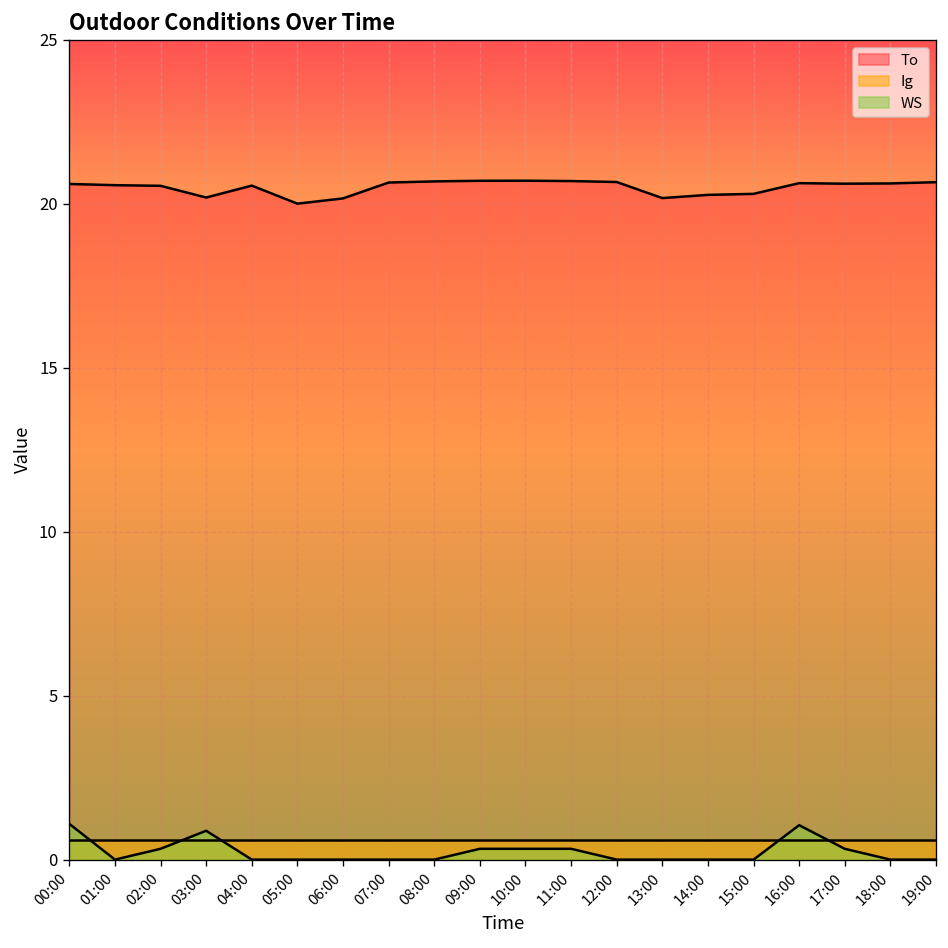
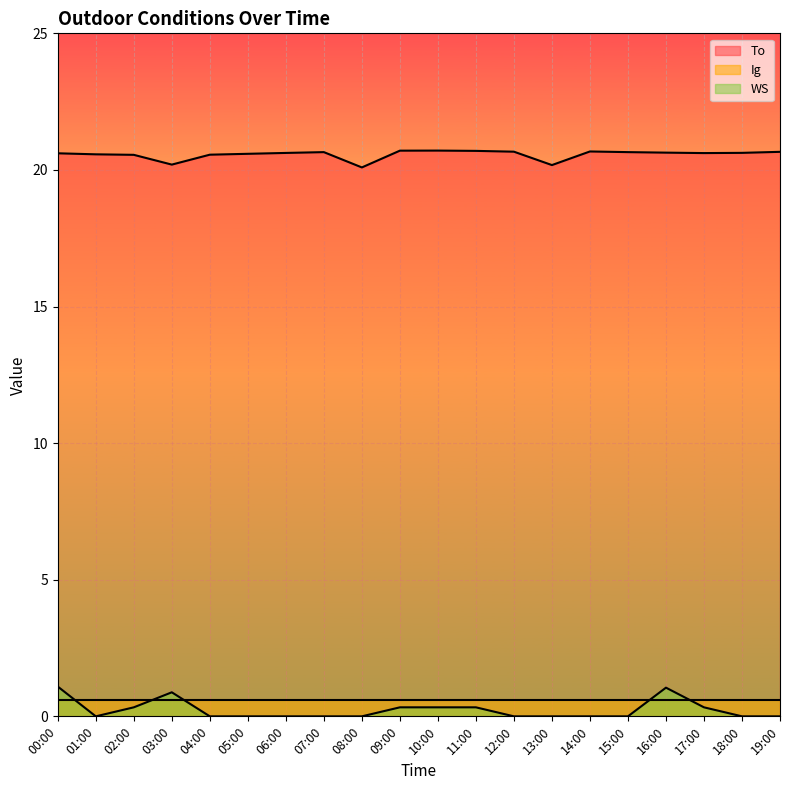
  {
    "To": {
      "00:00": 20.6,
      "01:00": 20.6,
      "02:00": 20.6,
      "03:00": 20.2,
      "04:00": 20.6,
-     "05:00": 20.0,
-     "06:00": 20.2,
+     "05:00": 20.6,
+     "06:00": 20.6,
      "07:00": 20.7,
-     "08:00": 20.7,
+     "08:00": 20.1,
      "09:00": 20.7,
      "10:00": 20.7,
      "11:00": 20.7,
      "12:00": 20.7,
      "13:00": 20.2,
-     "14:00": 20.3,
-     "15:00": 20.3,
+     "14:00": 20.7,
+     "15:00": 20.7,
      "16:00": 20.6,
      "17:00": 20.6,
      "18:00": 20.6,
      "19:00": 20.7
    },
    "Ig": {
      "00:00": 0.6,
      "01:00": 0.6,
      "02:00": 0.6,
      "03:00": 0.6,
      "04:00": 0.6,
      "05:00": 0.6,
      "06:00": 0.6,
      "07:00": 0.6,
      "08:00": 0.6,
      "09:00": 0.6,
      "10:00": 0.6,
      "11:00": 0.6,
      "12:00": 0.6,
      "13:00": 0.6,
      "14:00": 0.6,
      "15:00": 0.6,
      "16:00": 0.6,
      "17:00": 0.6,
      "18:00": 0.6,
      "19:00": 0.6
    },
    "WS": {
      "00:00": 1.1,
      "01:00": 0.0,
      "02:00": 0.3,
      "03:00": 0.9,
      "04:00": 0.0,
      "05:00": 0.0,
      "06:00": 0.0,
      "07:00": 0.0,
      "08:00": 0.0,
      "09:00": 0.3,
      "10:00": 0.3,
      "11:00": 0.3,
      "12:00": 0.0,
      "13:00": 0.0,
      "14:00": 0.0,
      "15:00": 0.0,
      "16:00": 1.1,
      "17:00": 0.3,
      "18:00": 0.0,
      "19:00": 0.0
    }
  }
